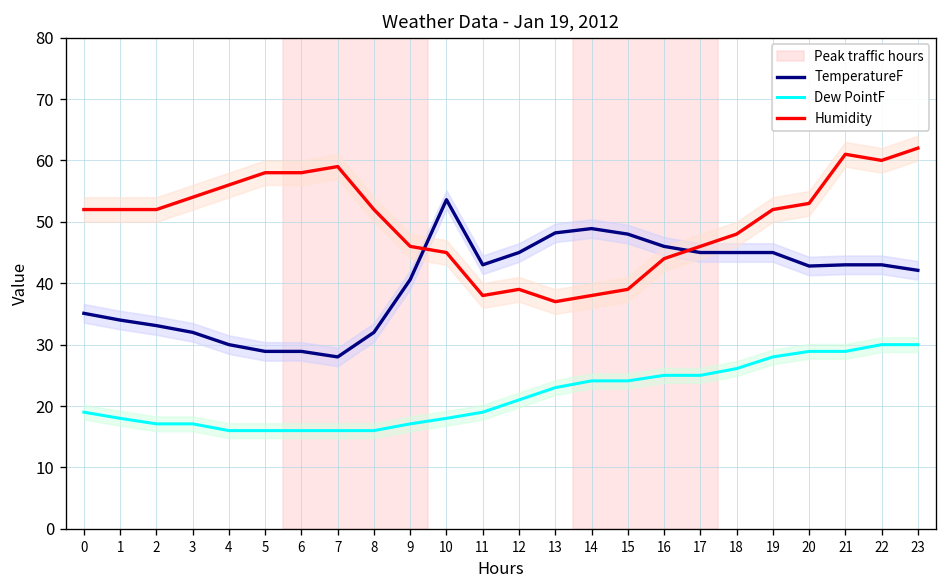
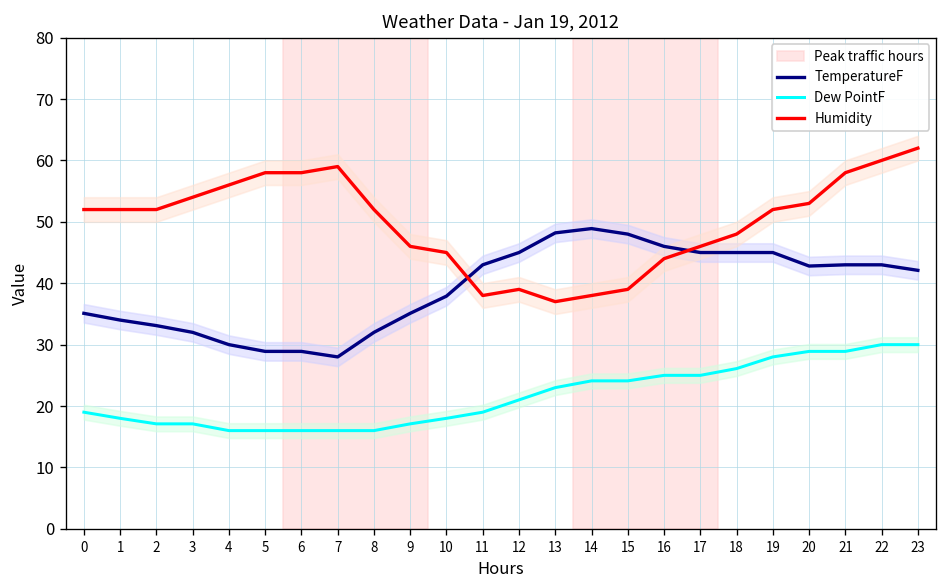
  {
    "TemperatureF": {
      "0": 35,
      "1": 34,
      "2": 33,
      "3": 32,
      "4": 30,
      "5": 29,
      "6": 29,
      "7": 28,
      "8": 32,
-     "9": 41,
-     "10": 54,
+     "9": 35,
+     "10": 38,
      "11": 43,
      "12": 45,
      "13": 48,
      "14": 49,
      "15": 48,
      "17": 45,
      "18": 45,
      "19": 45,
      "20": 43,
      "21": 43,
      "22": 43,
      "23": 42
    },
    "Dew PointF": {
      "0": 19,
      "1": 18,
      "2": 17,
      "3": 17,
      "4": 16,
      "5": 16,
      "6": 16,
      "7": 16,
      "8": 16,
      "9": 17,
      "10": 18,
      "11": 19,
      "12": 21,
      "13": 23,
      "14": 24,
      "15": 24,
      "16": 25,
      "17": 25,
      "18": 26,
      "19": 28,
      "20": 29,
      "21": 29,
      "22": 30,
      "23": 30
    },
    "Humidity": {
      "0": 52,
      "1": 52,
      "2": 52,
      "3": 54,
      "4": 56,
      "5": 58,
      "6": 58,
      "7": 59,
      "8": 52,
      "9": 46,
      "10": 45,
      "11": 38,
      "12": 39,
      "13": 37,
      "14": 38,
      "15": 39,
      "16": 44,
      "18": 48,
      "19": 52,
      "20": 53,
-     "21": 61,
+     "21": 58,
      "22": 60,
      "23": 62
    }
  }
